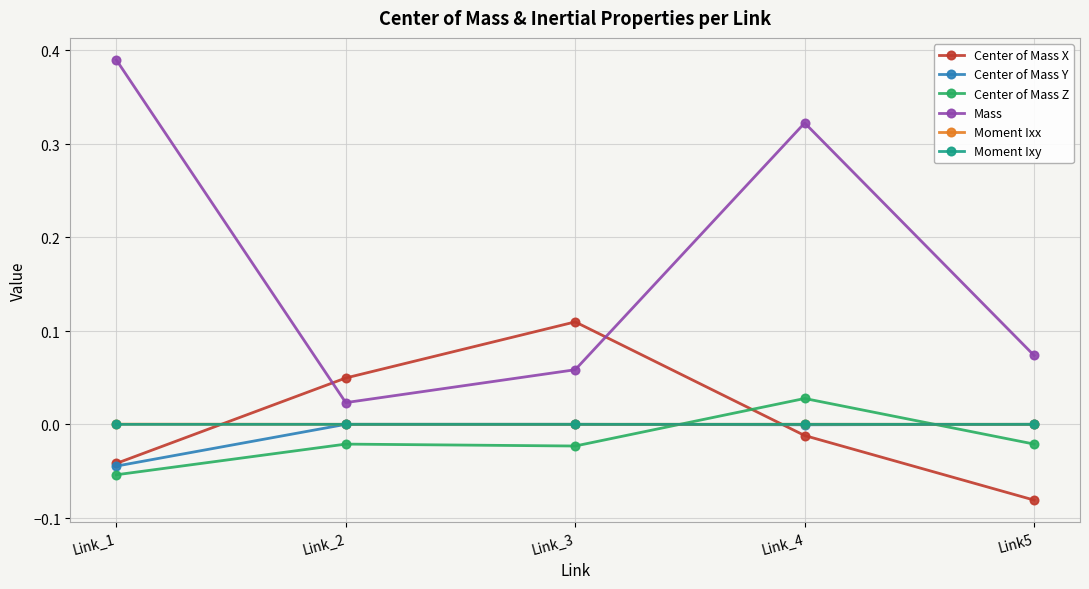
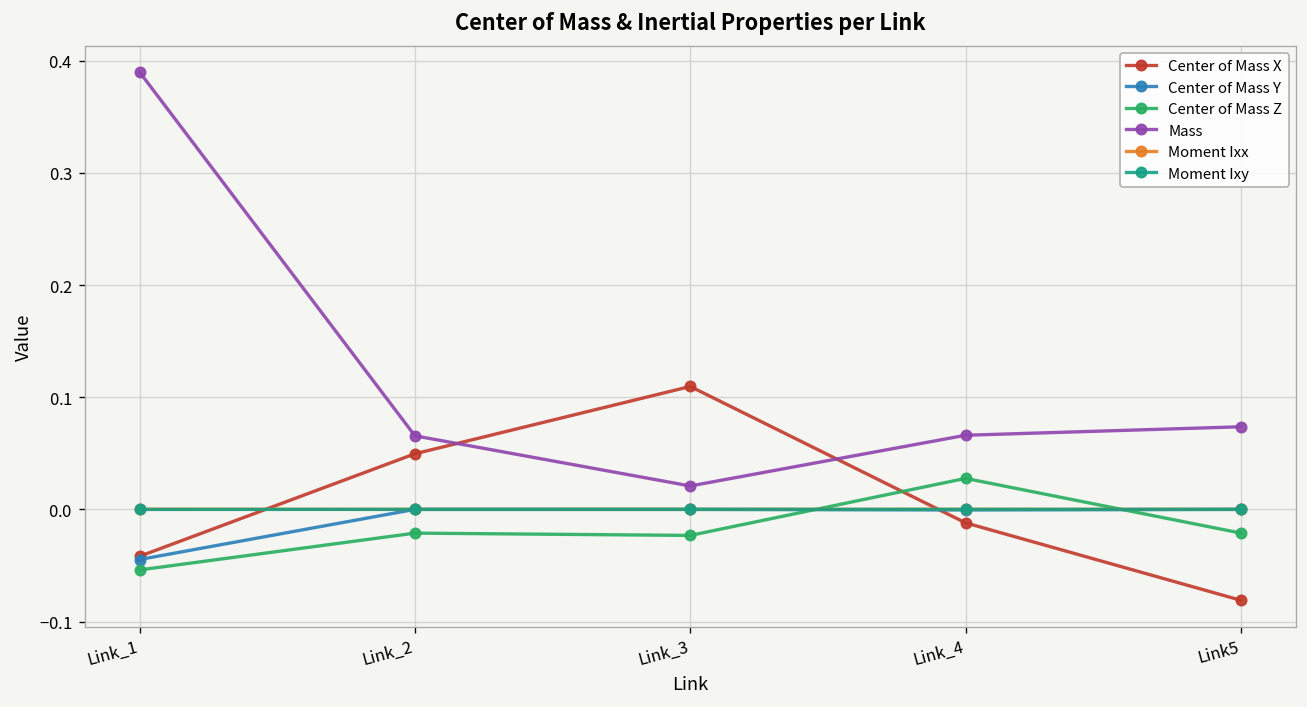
  {
    "Center of Mass X": {
      "Link_1": -0.04,
      "Link_2": 0.05,
      "Link_3": 0.11,
      "Link_4": -0.01,
      "Link5": -0.08
    },
    "Center of Mass Y": {
      "Link_1": -0.04
    },
    "Mass": {
      "Link_1": 0.39,
-     "Link_2": 0.02,
-     "Link_3": 0.06,
-     "Link_4": 0.32,
+     "Link_2": 0.07,
+     "Link_3": 0.02,
+     "Link_4": 0.07,
      "Link5": 0.07
    }
  }
